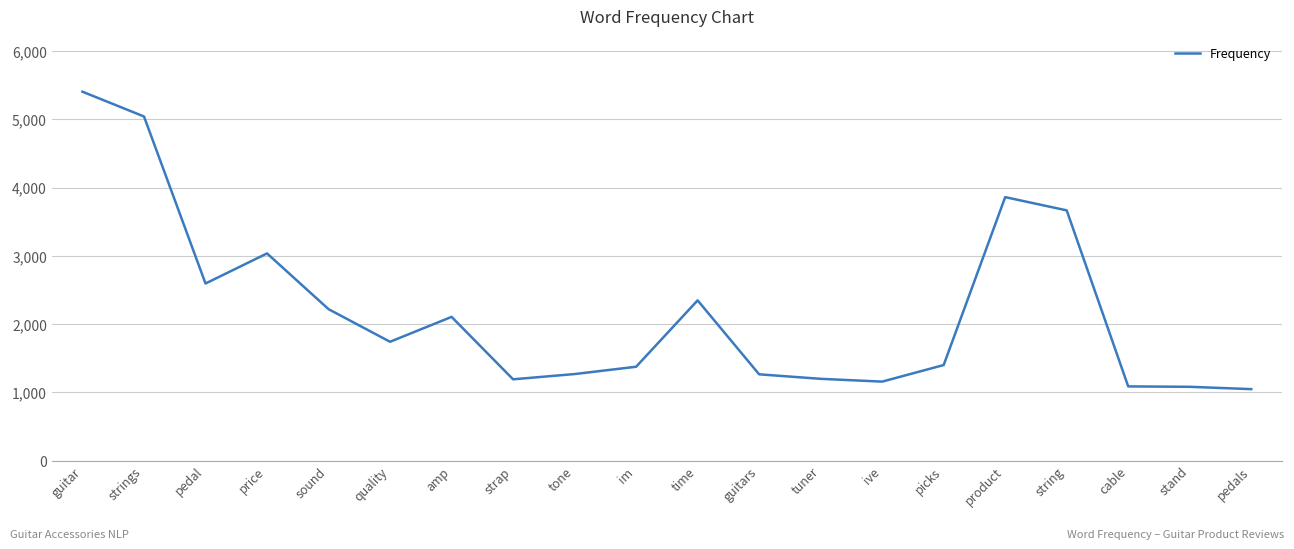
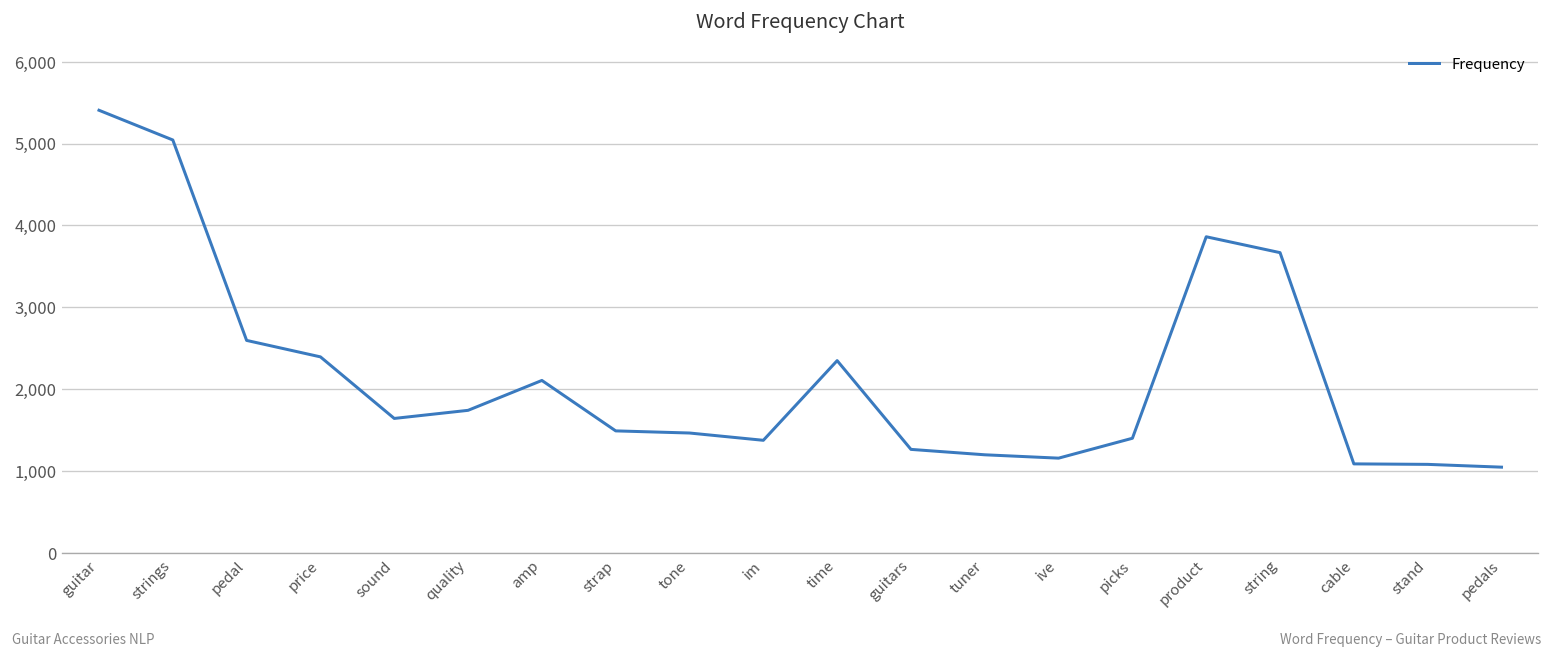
  {
    "guitar": "5,400",
    "strings": "5,000",
    "pedal": "2,600",
-   "price": "3,000",
-   "sound": "2,200",
+   "price": "2,400",
+   "sound": "1,600",
    "quality": "1,700",
    "amp": "2,100",
-   "strap": "1,200",
-   "tone": "1,300",
+   "strap": "1,500",
+   "tone": "1,500",
    "im": "1,400",
    "time": "2,300",
    "guitars": "1,300",
    "tuner": "1,200",
    "ive": "1,200",
    "picks": "1,400",
    "product": "3,900",
    "string": "3,700",
    "cable": "1,100",
    "stand": "1,100",
    "pedals": "1,000"
  }
